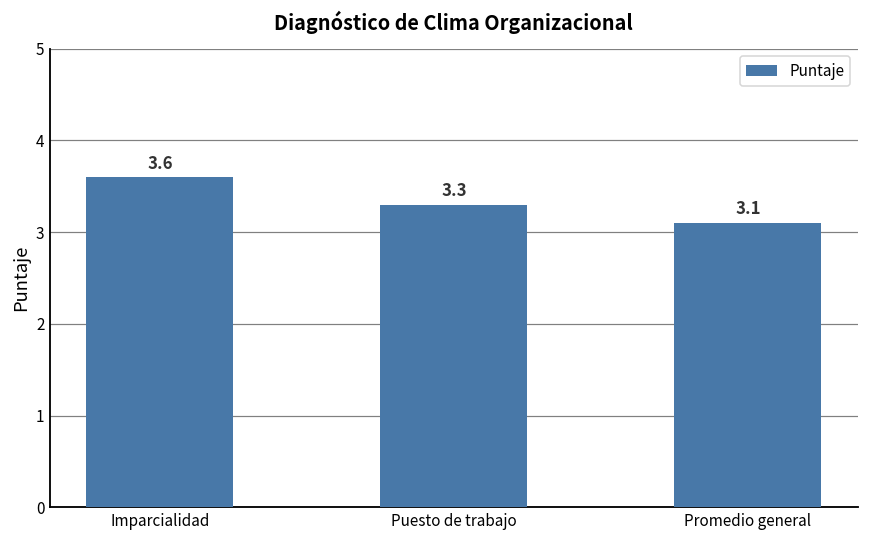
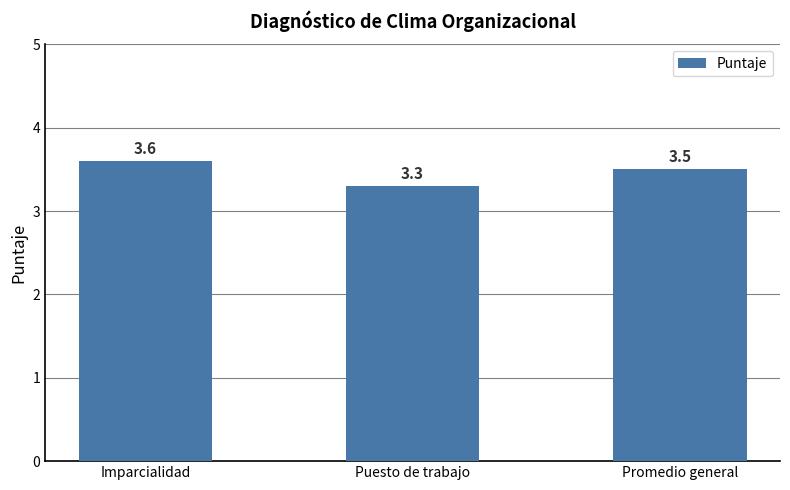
  {
    "Imparcialidad": 3.6,
    "Puesto de trabajo": 3.3,
-   "Promedio general": 3.1
+   "Promedio general": 3.5
  }
